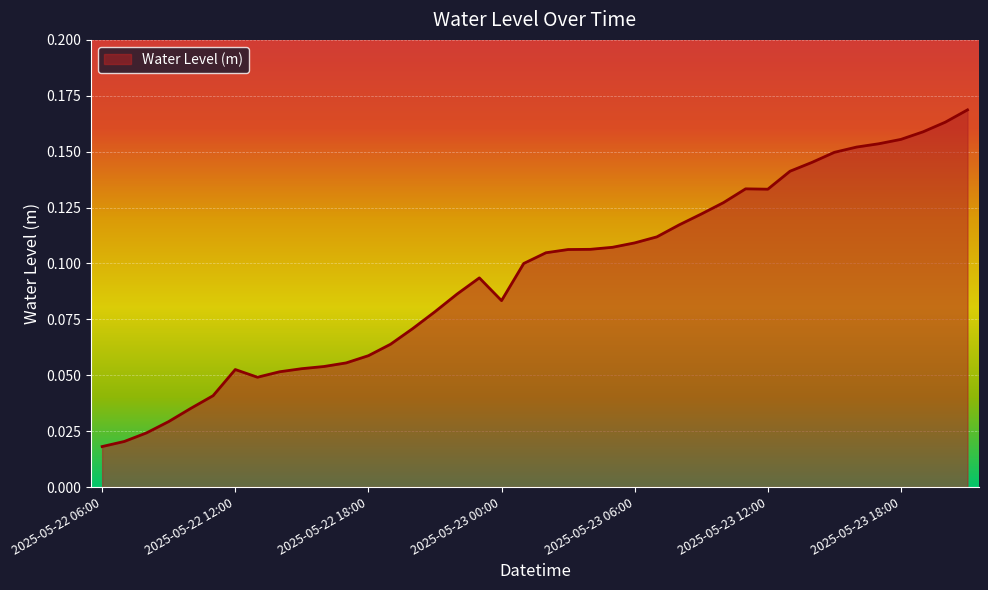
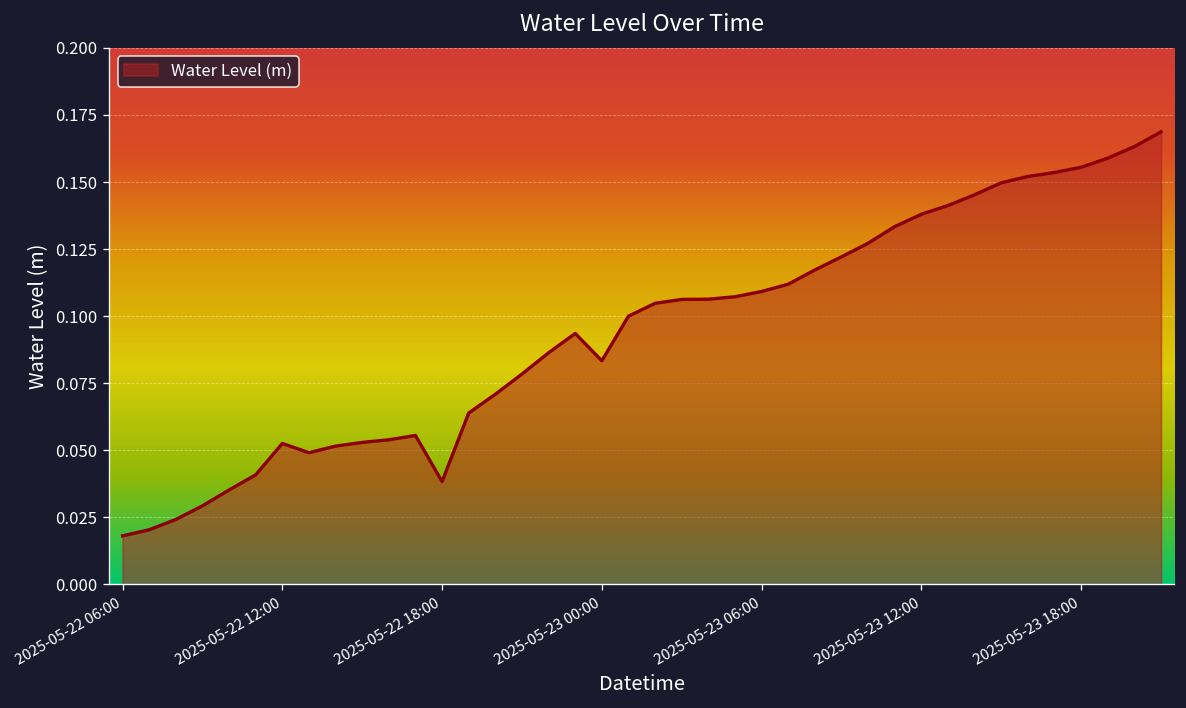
  {
    "2025-05-22 06:00": 0.018,
    "2025-05-22 12:00": 0.053,
-   "2025-05-22 18:00": 0.059,
+   "2025-05-22 18:00": 0.038,
    "2025-05-23 00:00": 0.083,
    "2025-05-23 06:00": 0.109,
-   "2025-05-23 12:00": 0.133,
+   "2025-05-23 12:00": 0.138,
    "2025-05-23 18:00": 0.155
  }
